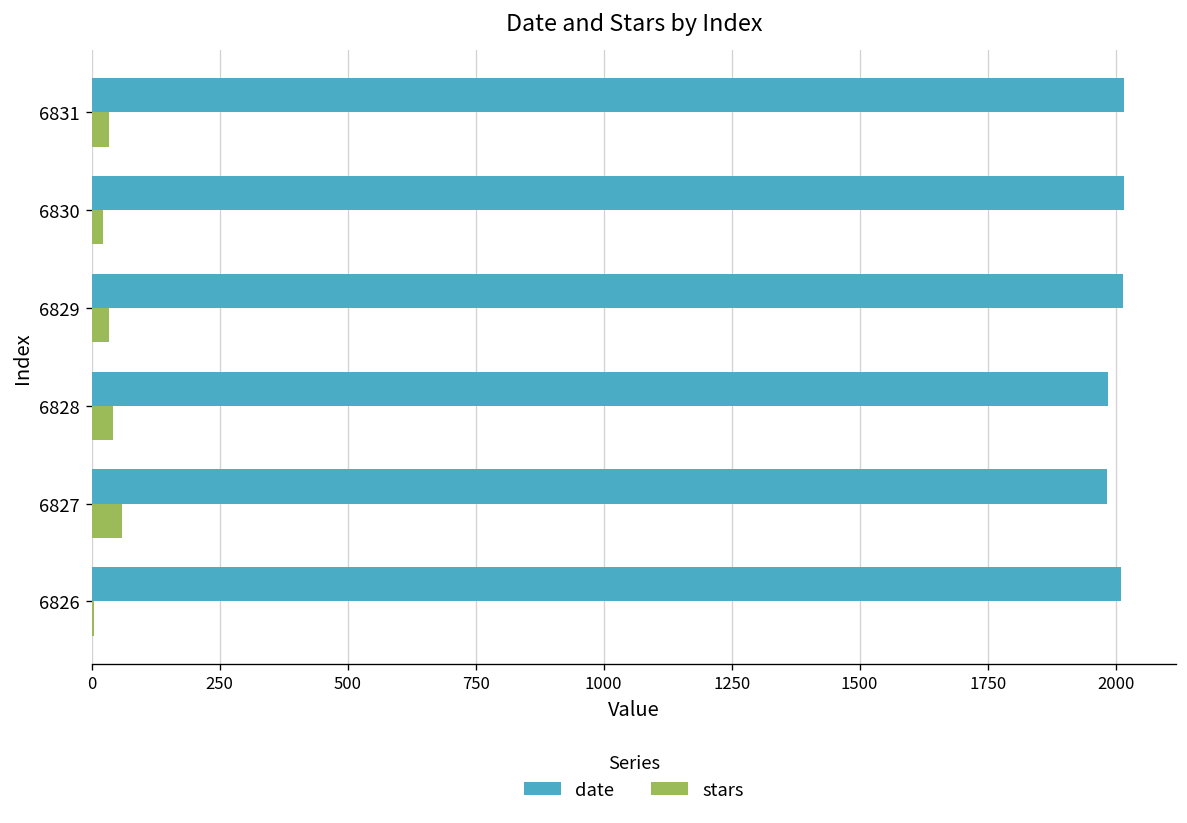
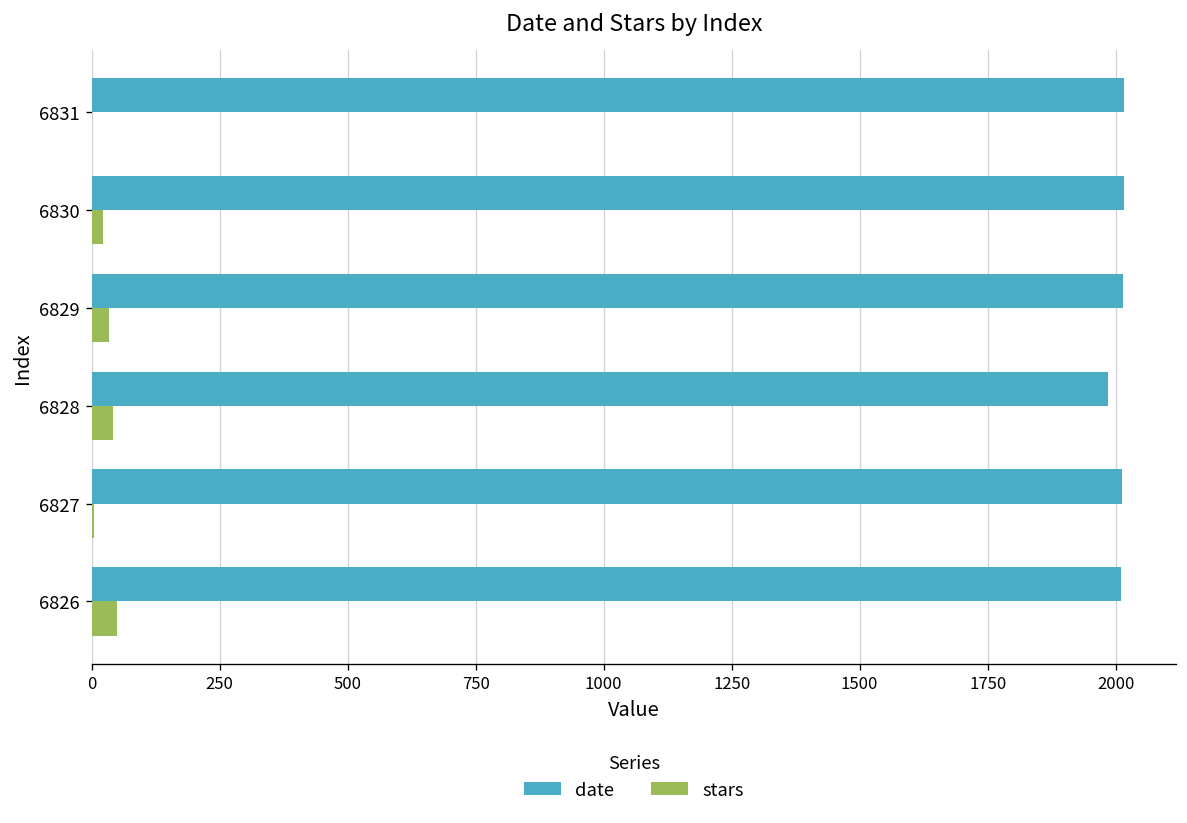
  {
    "date": {
      "6831": 2020,
      "6830": 2020,
      "6829": 2020,
      "6828": 1990,
-     "6827": 1980,
+     "6827": 2010,
      "6826": 2010
    },
    "stars": {
-     "6831": 30,
+     "6831": 0,
      "6830": 20,
      "6829": 30,
      "6828": 40,
-     "6827": 60,
-     "6826": 10
+     "6827": 10,
+     "6826": 50
    }
  }
